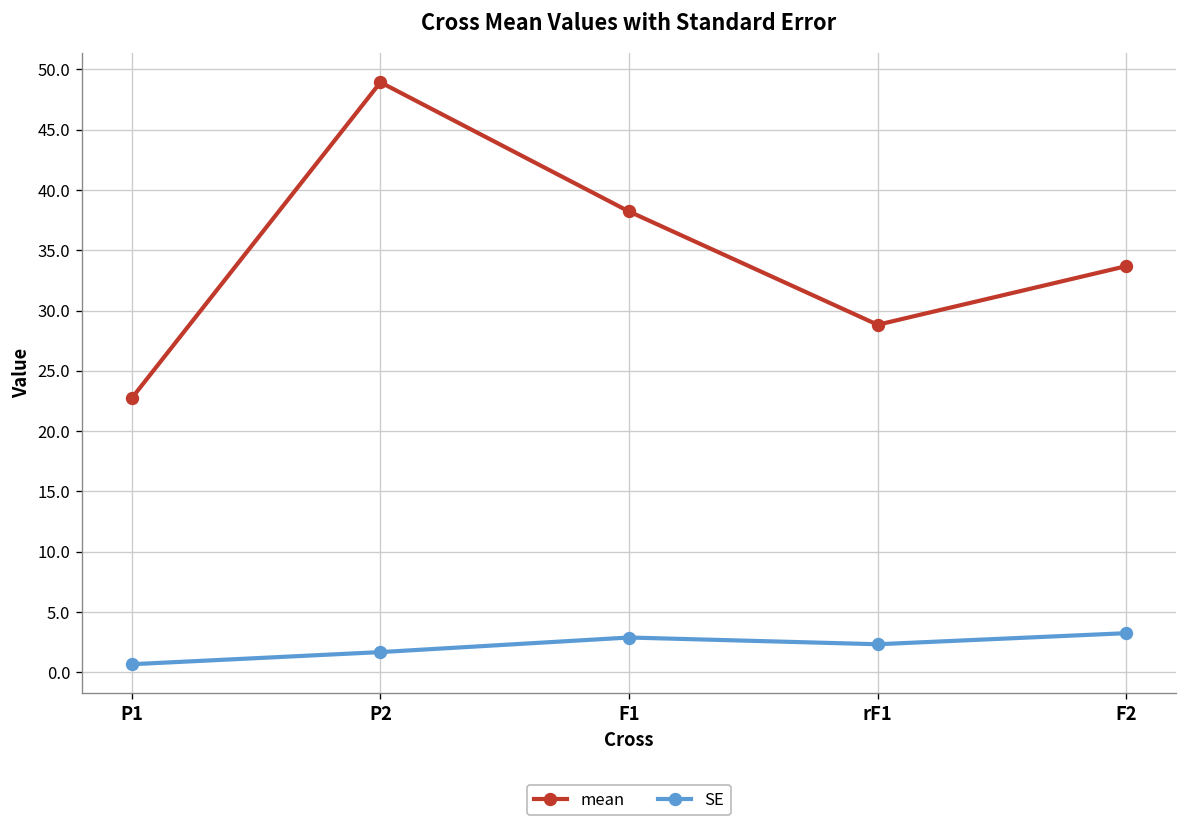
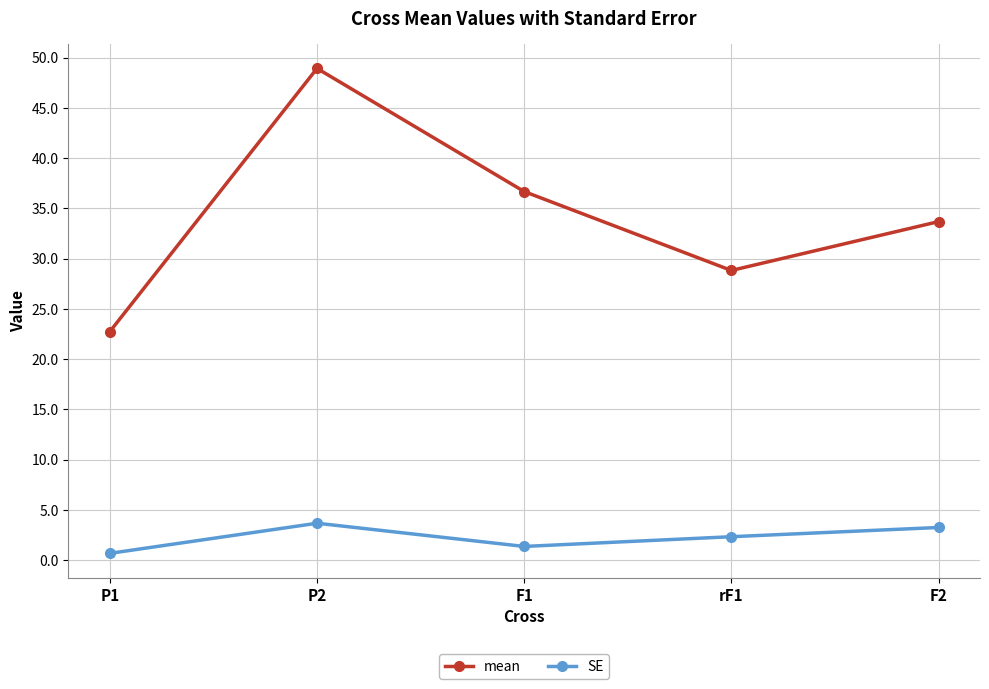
  {
    "mean": {
      "P1": 22.7,
      "P2": 48.9,
-     "F1": 38.2,
+     "F1": 36.7,
      "rF1": 28.8,
      "F2": 33.7
    },
    "SE": {
      "P1": 0.7,
-     "P2": 1.7,
-     "F1": 2.9,
+     "P2": 3.7,
+     "F1": 1.4,
      "rF1": 2.3,
      "F2": 3.3
    }
  }
